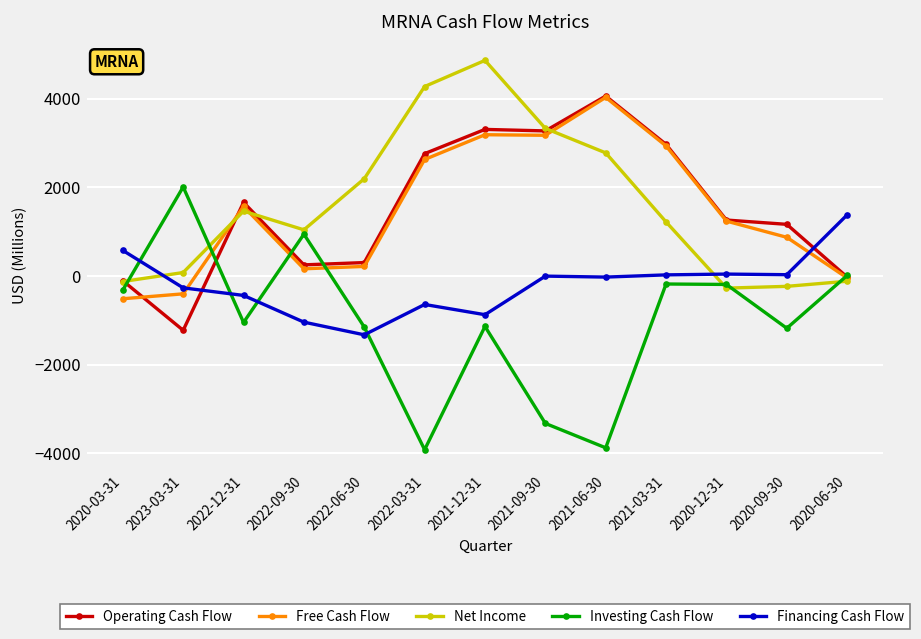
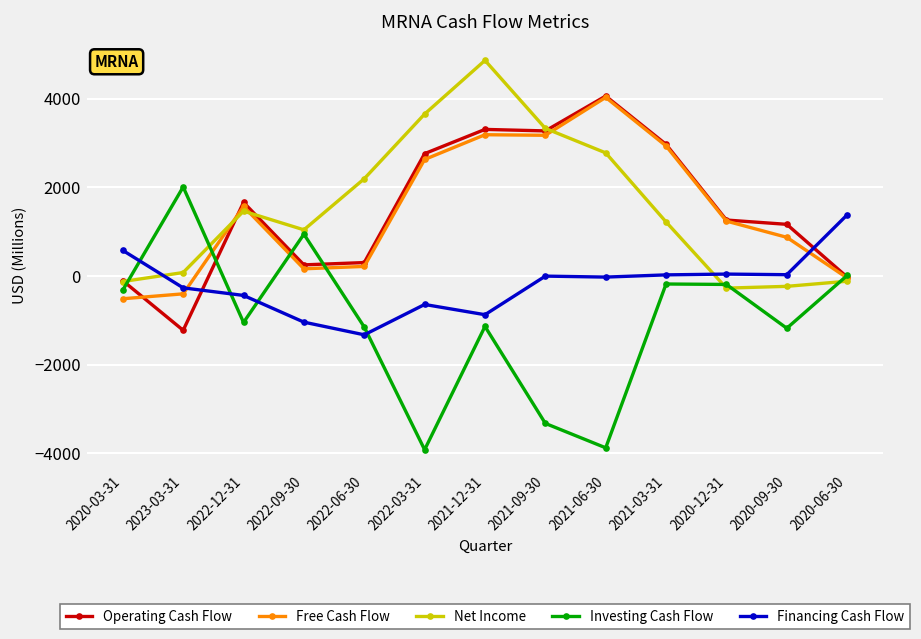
  {
    "Operating Cash Flow": {
      "2023-03-31": -1200,
      "2022-12-31": 1700,
      "2022-09-30": 300,
      "2022-06-30": 300,
      "2022-03-31": 2800,
      "2021-12-31": 3300,
      "2020-09-30": 1200
    },
    "Free Cash Flow": {
      "2020-03-31": -500,
      "2023-03-31": -400,
      "2022-12-31": 1600,
      "2022-09-30": 200,
      "2022-06-30": 200,
      "2022-03-31": 2600,
      "2021-12-31": 3200,
      "2021-09-30": 3200,
      "2020-09-30": 900
    },
    "Net Income": {
      "2023-03-31": 100,
      "2022-12-31": 1500,
      "2022-09-30": 1000,
      "2022-06-30": 2200,
-     "2022-03-31": 4300,
+     "2022-03-31": 3700,
      "2021-12-31": 4900,
      "2021-06-30": 2800,
      "2021-03-31": 1200,
      "2020-12-31": -300,
      "2020-09-30": -200,
      "2020-06-30": -100
    },
    "Investing Cash Flow": {
      "2020-03-31": -300,
      "2023-03-31": 2000,
      "2022-12-31": -1000,
      "2022-09-30": 900,
      "2022-06-30": -1200,
      "2022-03-31": -3900,
      "2021-12-31": -1100,
      "2021-09-30": -3300,
      "2021-06-30": -3900,
      "2021-03-31": -200,
      "2020-12-31": -200,
      "2020-09-30": -1200
    },
    "Financing Cash Flow": {
      "2020-03-31": 600,
      "2023-03-31": -300,
      "2022-12-31": -400,
      "2022-09-30": -1000,
      "2022-06-30": -1300,
      "2022-03-31": -600,
      "2021-12-31": -900,
      "2021-09-30": 0,
      "2021-06-30": 0,
      "2021-03-31": 0,
      "2020-12-31": 0,
      "2020-09-30": 0,
      "2020-06-30": 1400
    }
  }
